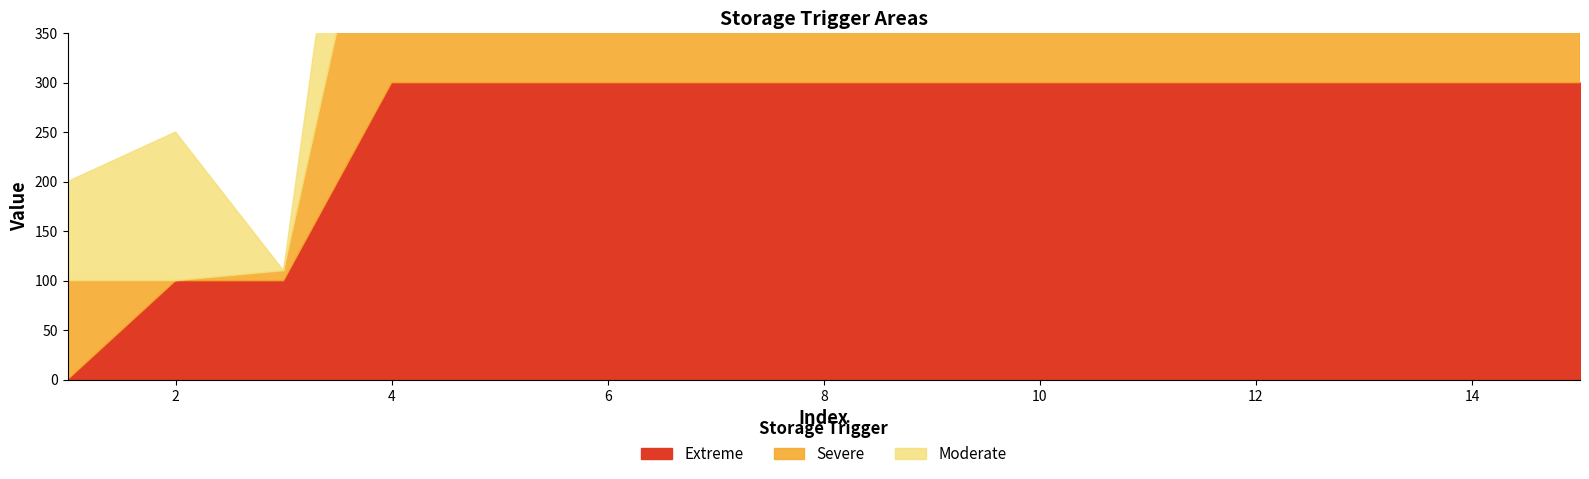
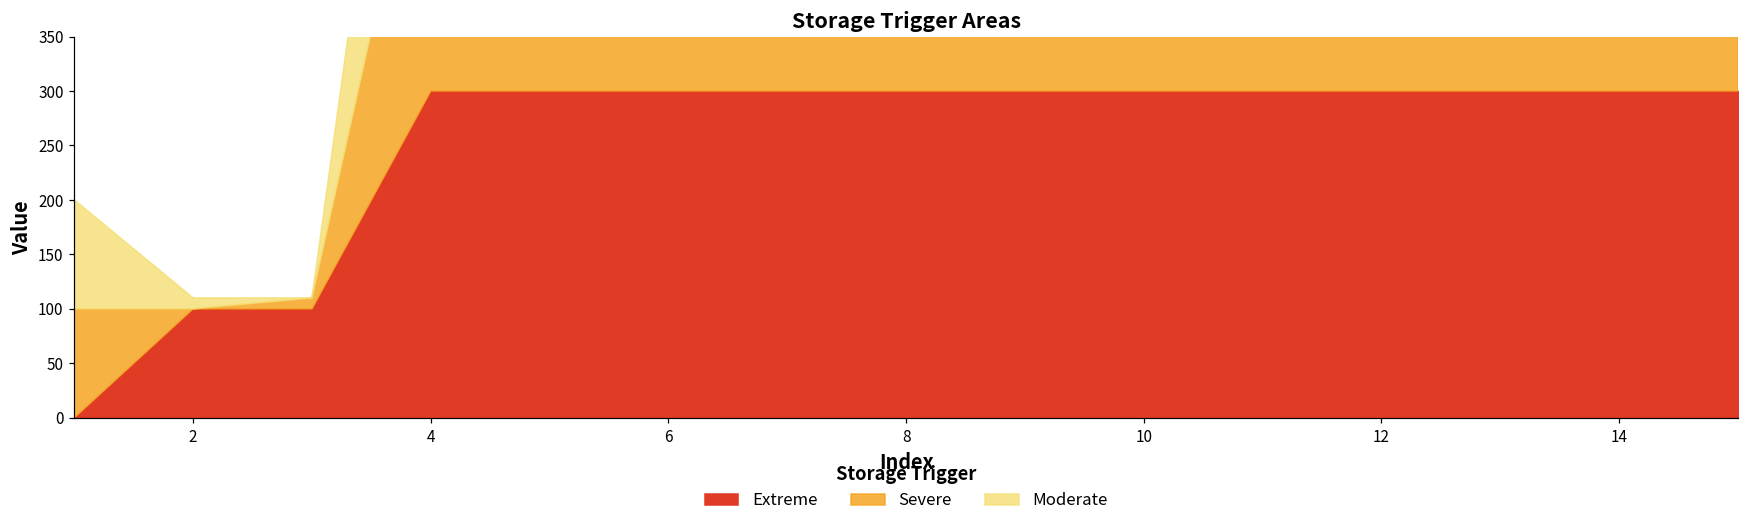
  {
    "Extreme": {
      "4": 300,
      "6": 300,
      "8": 300,
      "10": 300,
      "12": 300,
      "14": 300
    },
    "Moderate": {
-     "2": 150
+     "2": 10
    }
  }
